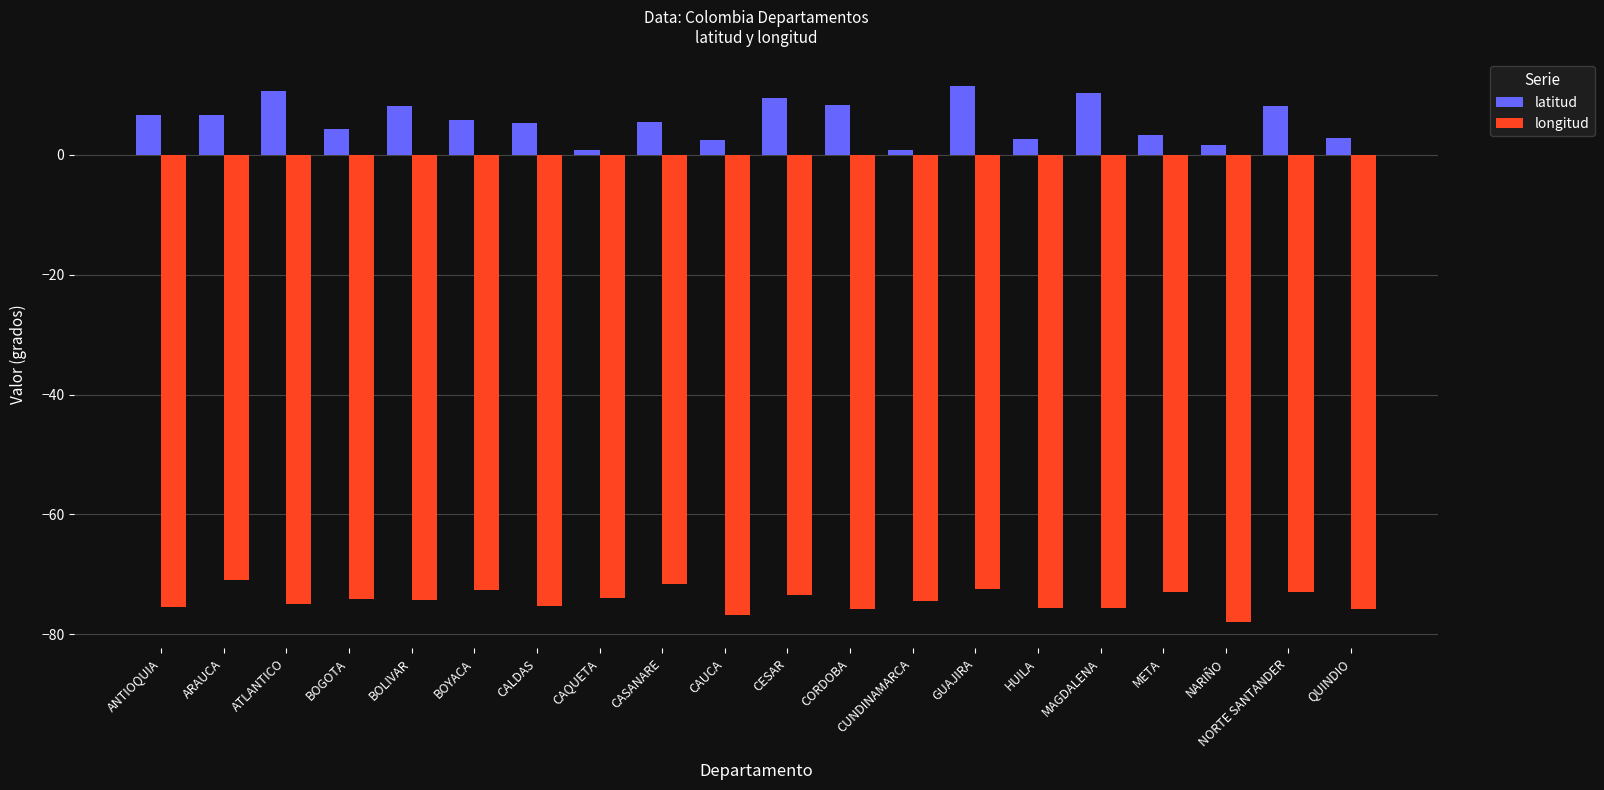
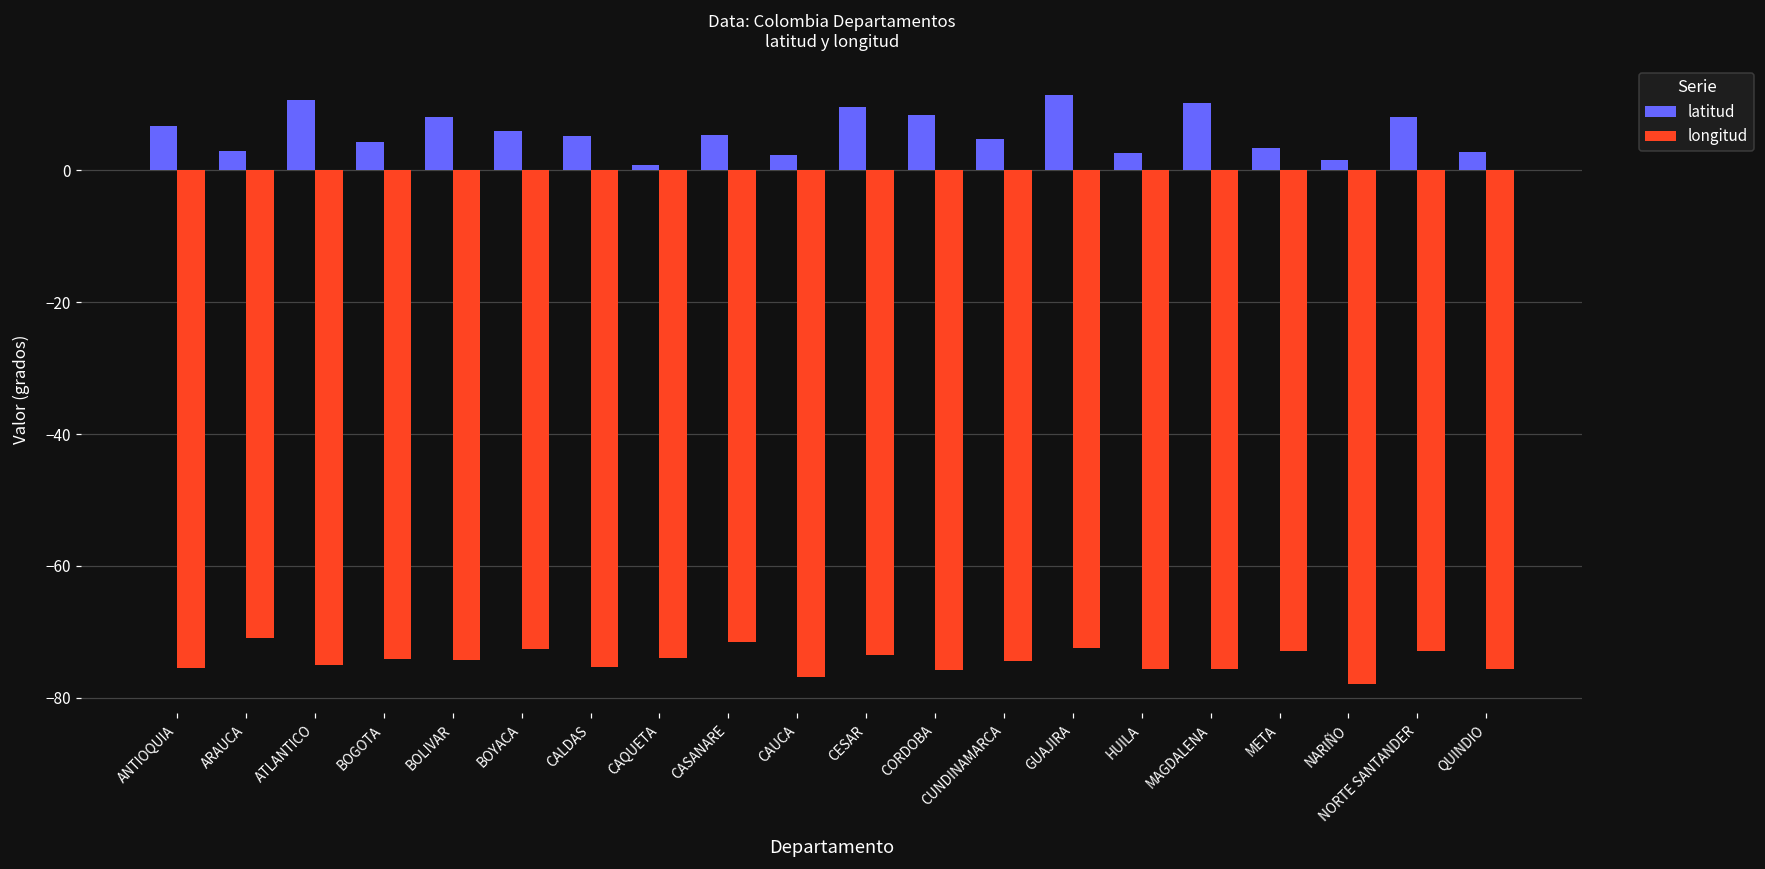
  {
    "latitud": {
      "ANTIOQUIA": 7,
-     "ARAUCA": 7,
+     "ARAUCA": 3,
      "ATLANTICO": 11,
      "BOGOTA": 4,
      "BOLIVAR": 8,
      "BOYACA": 6,
      "CALDAS": 5,
      "CAQUETA": 1,
      "CASANARE": 5,
      "CAUCA": 2,
      "CESAR": 10,
      "CORDOBA": 8,
-     "CUNDINAMARCA": 1,
+     "CUNDINAMARCA": 5,
      "GUAJIRA": 11,
      "HUILA": 3,
      "MAGDALENA": 10,
      "META": 3,
      "NARIÑO": 2,
      "NORTE SANTANDER": 8,
      "QUINDIO": 3
    },
    "longitud": {
      "ANTIOQUIA": -76,
      "ARAUCA": -71,
      "ATLANTICO": -75,
      "BOGOTA": -74,
      "BOLIVAR": -74,
      "BOYACA": -73,
      "CALDAS": -75,
      "CAQUETA": -74,
      "CASANARE": -72,
      "CAUCA": -77,
      "CESAR": -74,
      "CORDOBA": -76,
      "CUNDINAMARCA": -74,
      "GUAJIRA": -72,
      "HUILA": -76,
      "MAGDALENA": -76,
      "META": -73,
      "NARIÑO": -78,
      "NORTE SANTANDER": -73,
      "QUINDIO": -76
    }
  }
